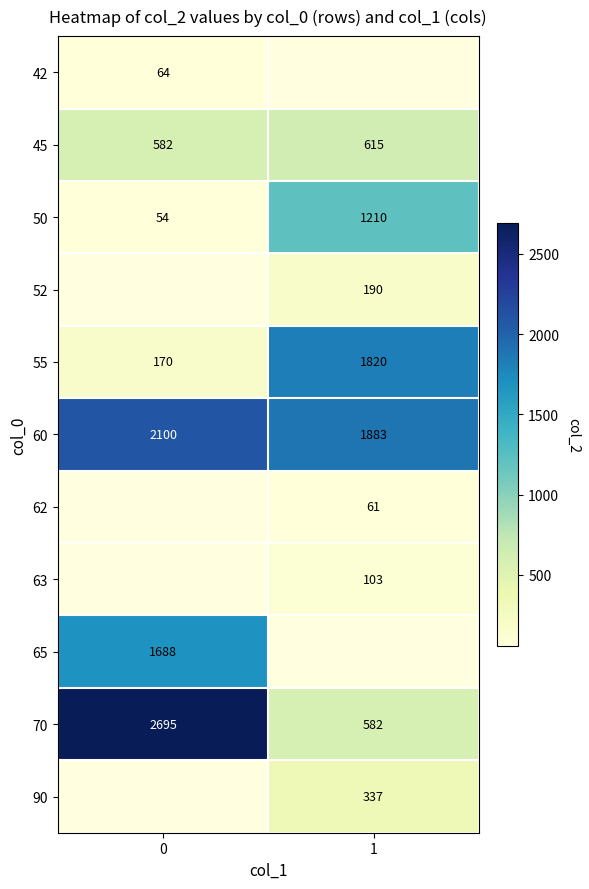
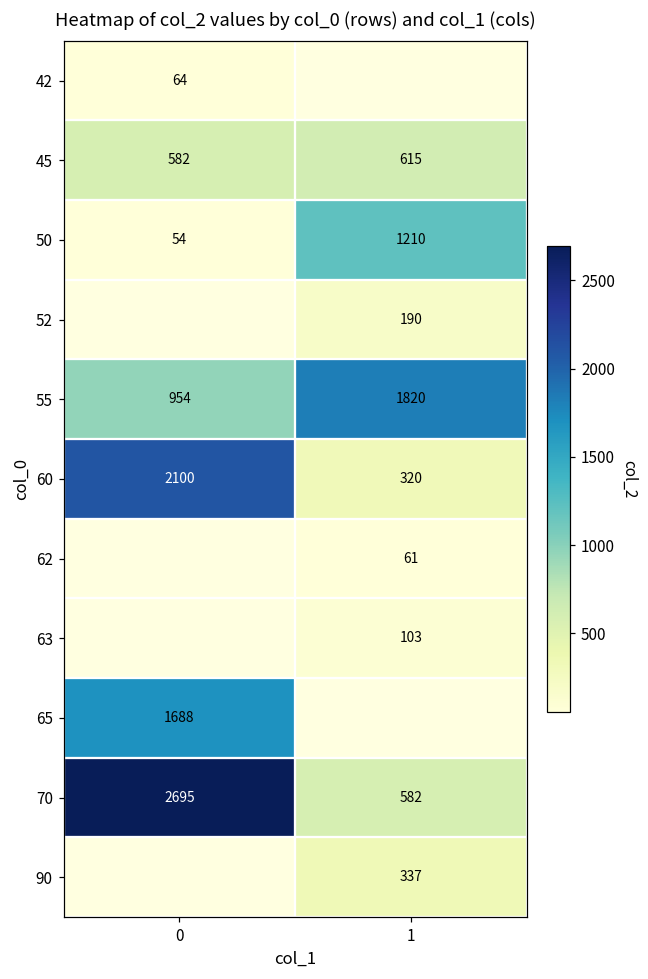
  {
    "42": {
      "0": 64
    },
    "45": {
      "0": 582,
      "1": 615
    },
    "50": {
      "0": 54,
      "1": 1210
    },
    "52": {
      "1": 190
    },
    "55": {
-     "0": 170,
+     "0": 954,
      "1": 1820
    },
    "60": {
      "0": 2100,
-     "1": 1883
+     "1": 320
    },
    "62": {
      "1": 61
    },
    "63": {
      "1": 103
    },
    "65": {
      "0": 1688
    },
    "70": {
      "0": 2695,
      "1": 582
    },
    "90": {
      "1": 337
    }
  }
